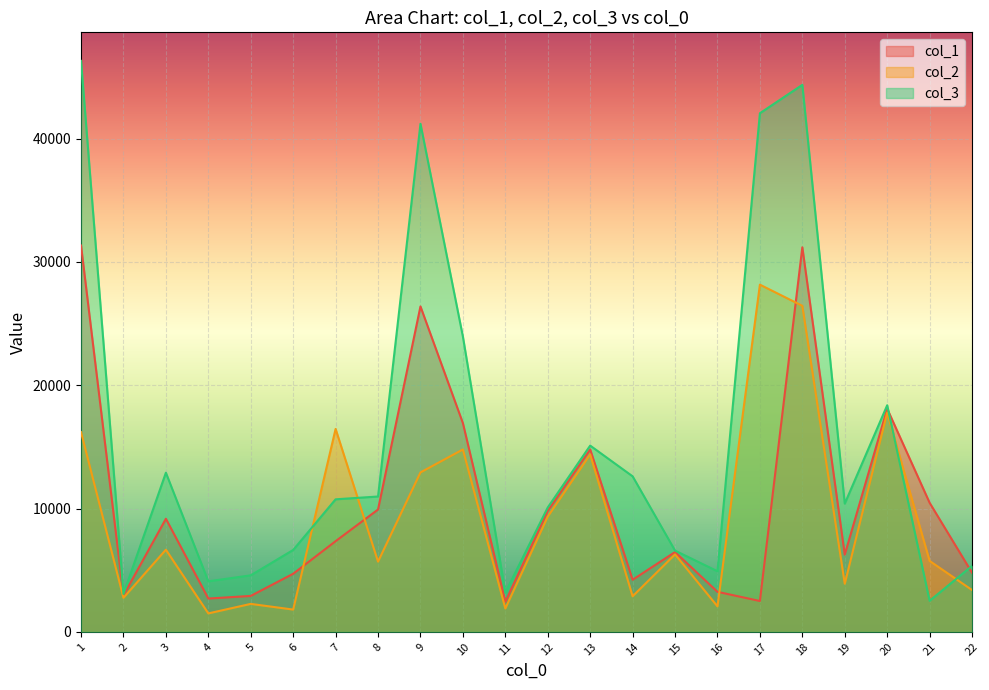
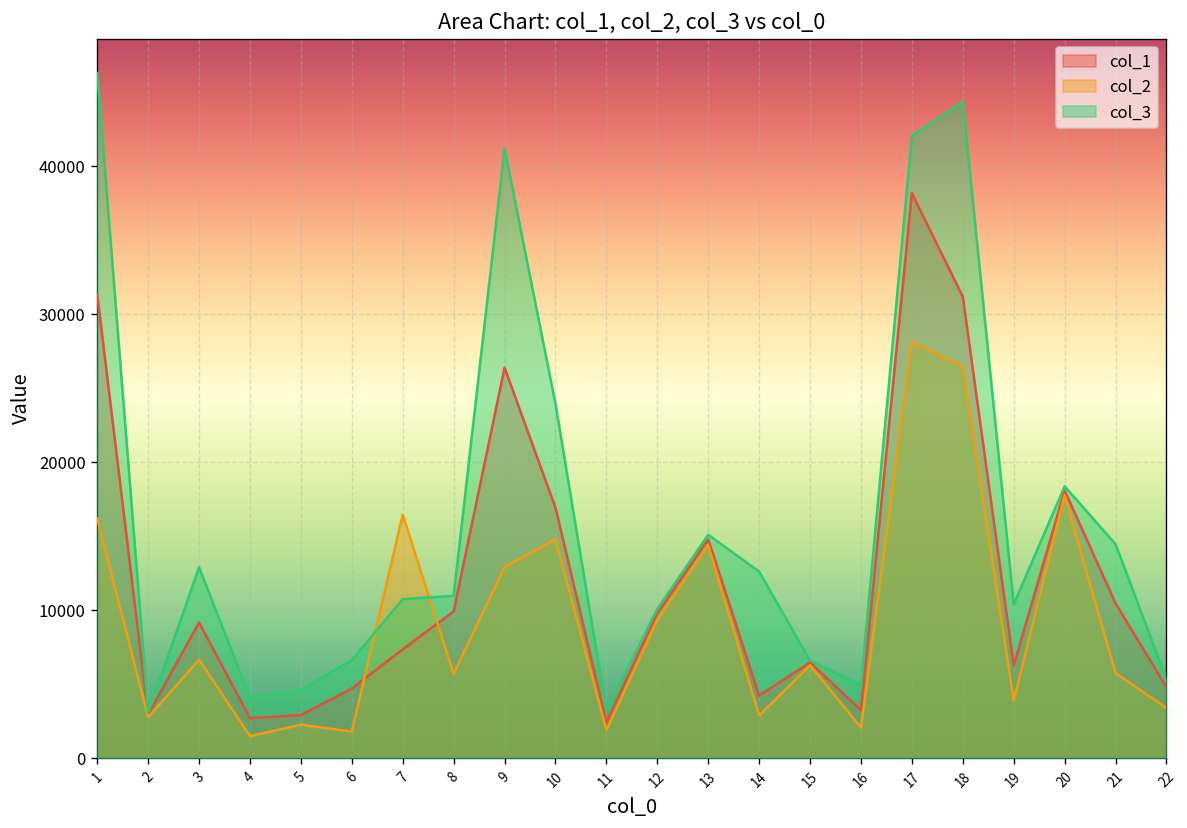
  {
    "col_1": {
      "1": 31300,
      "3": 9200,
      "4": 2700,
      "5": 2900,
      "6": 4700,
      "7": 7400,
      "8": 9900,
      "9": 26400,
      "10": 16900,
      "11": 2400,
      "12": 9800,
      "13": 14800,
      "14": 4200,
      "16": 3200,
-     "17": 2500,
+     "17": 38200,
      "18": 31200,
      "19": 6300,
      "20": 18100,
      "21": 10500,
      "22": 4800
    },
    "col_2": {
      "1": 16200,
      "3": 6700,
      "4": 1500,
      "5": 2300,
      "6": 1800,
      "7": 16500,
      "8": 5700,
      "9": 12900,
      "10": 14800,
      "11": 1900,
      "12": 9300,
      "13": 14400,
      "14": 2900,
      "16": 2100,
      "17": 28200,
      "18": 26400,
      "19": 3900,
      "20": 17800,
      "21": 5700,
      "22": 3400
    },
    "col_3": {
      "1": 46300,
      "3": 12900,
      "4": 4100,
      "5": 4600,
      "6": 6600,
      "7": 10700,
      "8": 11000,
      "9": 41200,
      "10": 23900,
      "11": 3200,
      "12": 10100,
      "13": 15100,
      "14": 12600,
      "16": 4900,
      "17": 42100,
      "18": 44400,
      "19": 10400,
      "20": 18400,
-     "21": 2500,
+     "21": 14500,
      "22": 5300
    }
  }
